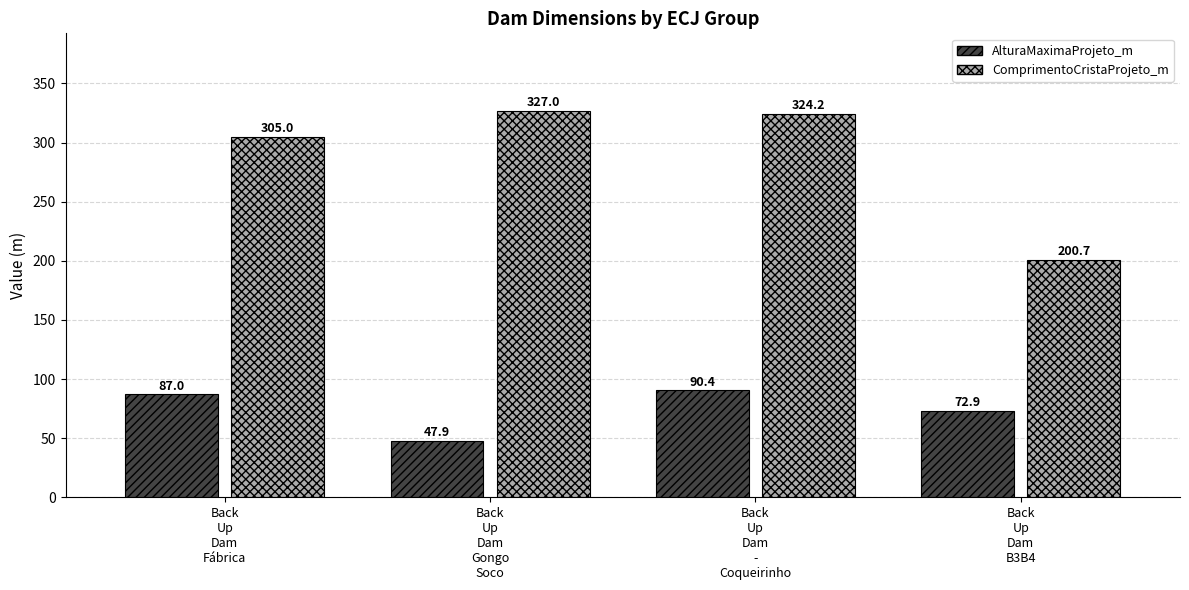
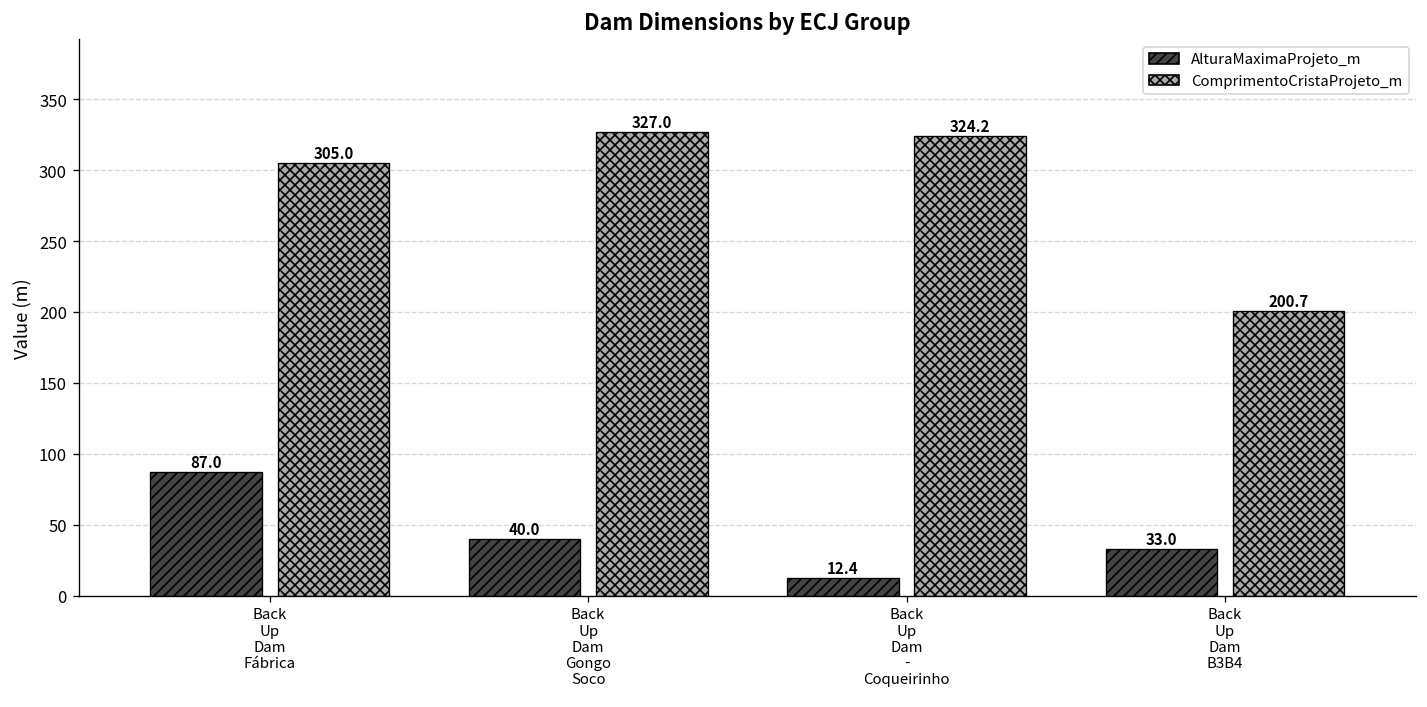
  {
    "AlturaMaximaProjeto_m": {
      "Back Up Dam Fábrica": 87.0,
-     "Back Up Dam Gongo Soco": 47.9,
-     "Back Up Dam - Coqueirinho": 90.4,
-     "Back Up Dam B3B4": 72.9
+     "Back Up Dam Gongo Soco": 40.0,
+     "Back Up Dam - Coqueirinho": 12.4,
+     "Back Up Dam B3B4": 33.0
    },
    "ComprimentoCristaProjeto_m": {
      "Back Up Dam Fábrica": 305.0,
      "Back Up Dam Gongo Soco": 327.0,
      "Back Up Dam - Coqueirinho": 324.2,
      "Back Up Dam B3B4": 200.7
    }
  }
